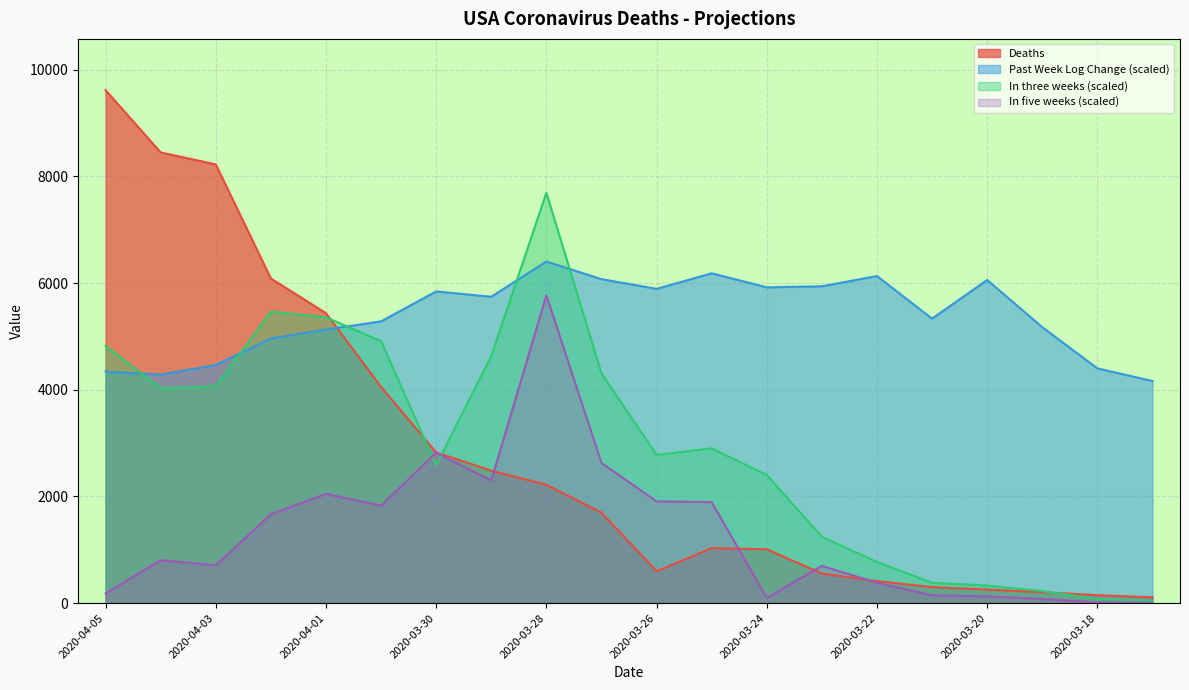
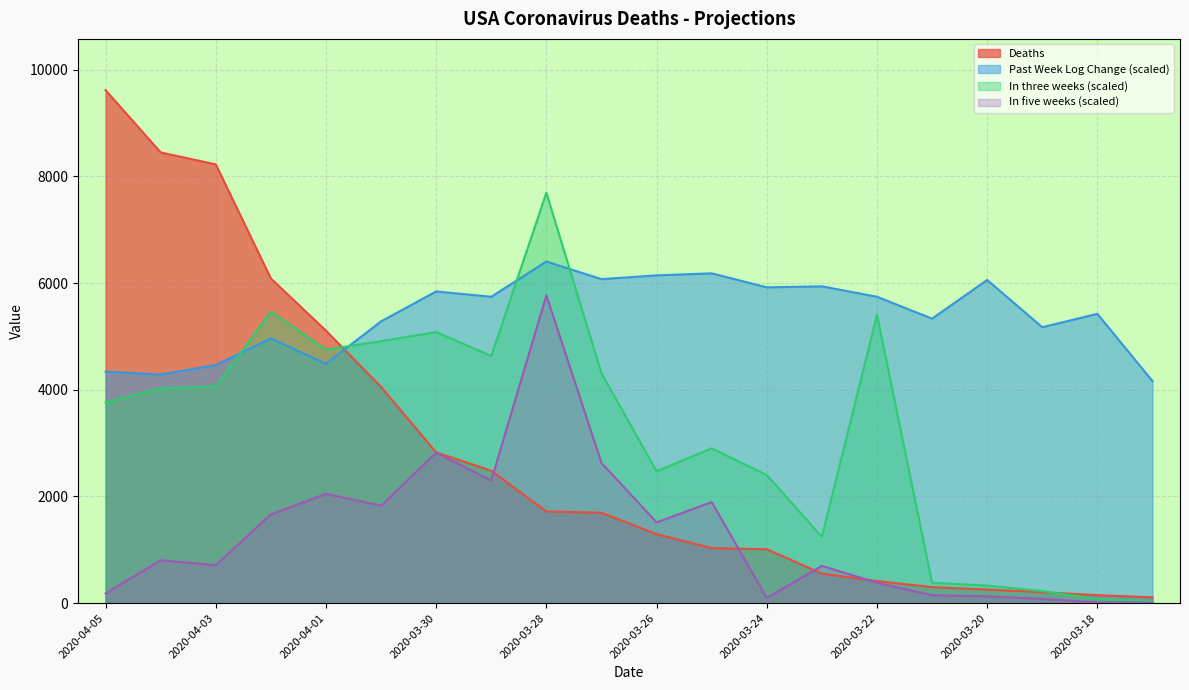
  {
    "Deaths": {
      "2020-04-05": 9600,
      "2020-04-03": 8200,
-     "2020-04-01": 5400,
-     "2020-03-28": 2200,
-     "2020-03-26": 600,
+     "2020-04-01": 5100,
+     "2020-03-28": 1700,
+     "2020-03-26": 1300,
      "2020-03-24": 1000,
      "2020-03-20": 300,
      "2020-03-18": 200
    },
    "Past Week Log Change (scaled)": {
      "2020-04-05": 4300,
      "2020-04-03": 4500,
-     "2020-04-01": 5100,
+     "2020-04-01": 4500,
      "2020-03-30": 5800,
      "2020-03-28": 6400,
-     "2020-03-26": 5900,
+     "2020-03-26": 6100,
      "2020-03-24": 5900,
-     "2020-03-22": 6100,
+     "2020-03-22": 5700,
      "2020-03-20": 6100,
-     "2020-03-18": 4400
+     "2020-03-18": 5400
    },
    "In three weeks (scaled)": {
-     "2020-04-05": 4800,
+     "2020-04-05": 3800,
      "2020-04-03": 4100,
-     "2020-04-01": 5400,
-     "2020-03-30": 2600,
+     "2020-04-01": 4800,
+     "2020-03-30": 5100,
      "2020-03-28": 7700,
-     "2020-03-26": 2800,
+     "2020-03-26": 2500,
      "2020-03-24": 2400,
-     "2020-03-22": 800,
+     "2020-03-22": 5400,
      "2020-03-20": 300,
      "2020-03-18": 100
    },
    "In five weeks (scaled)": {
      "2020-04-05": 200,
      "2020-04-03": 700,
      "2020-04-01": 2000,
      "2020-03-28": 5800,
-     "2020-03-26": 1900,
+     "2020-03-26": 1500,
      "2020-03-24": 100,
      "2020-03-20": 100,
      "2020-03-18": 0
    }
  }
